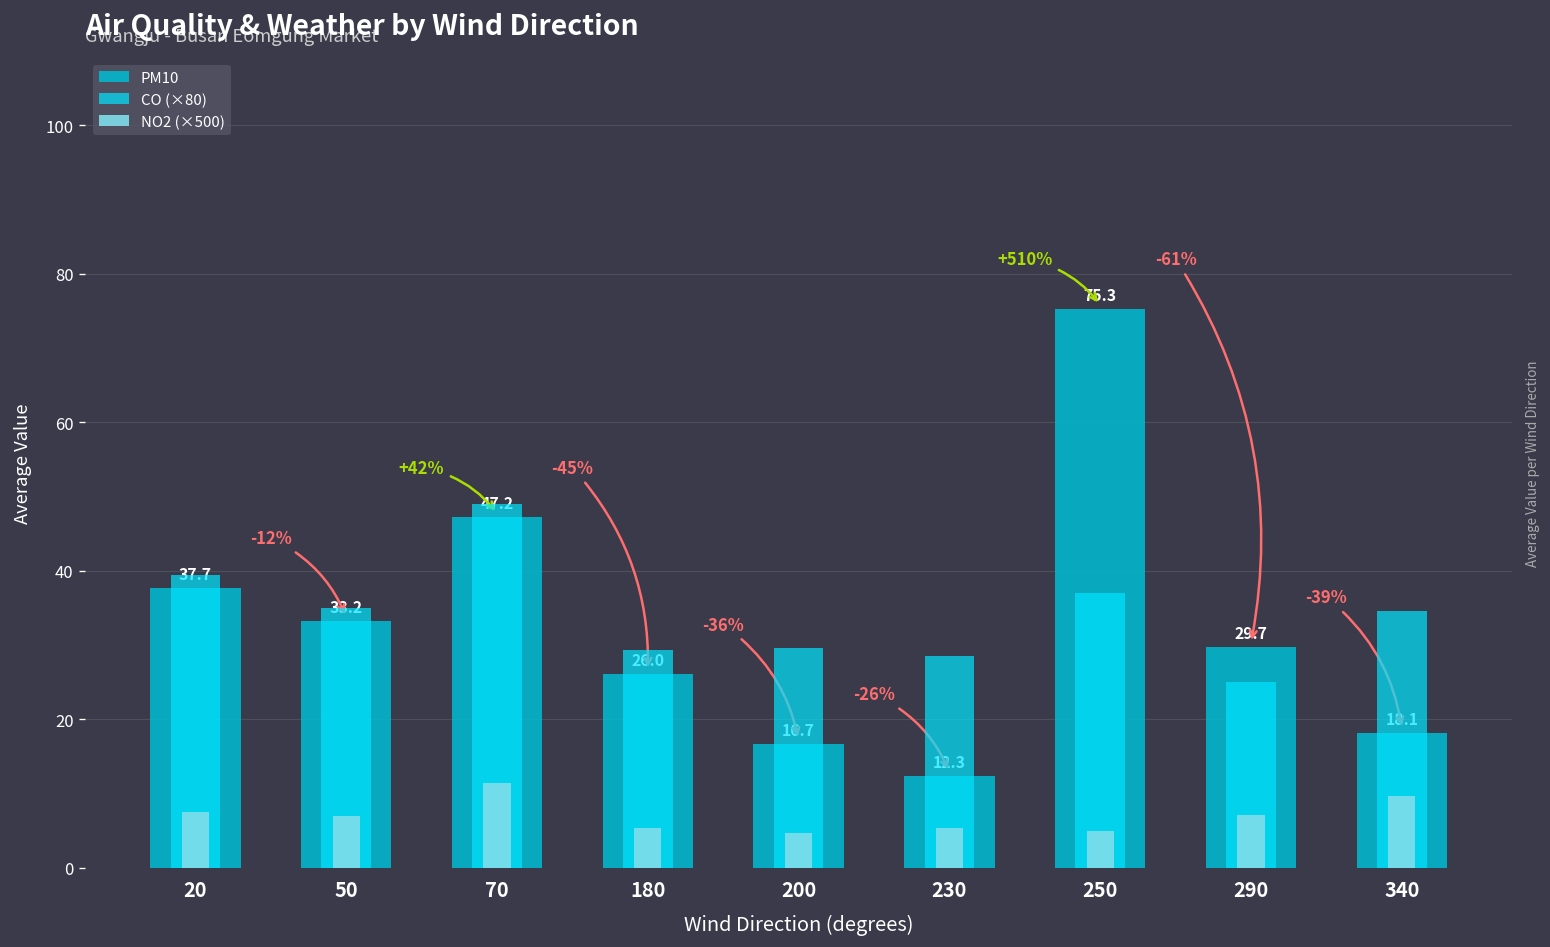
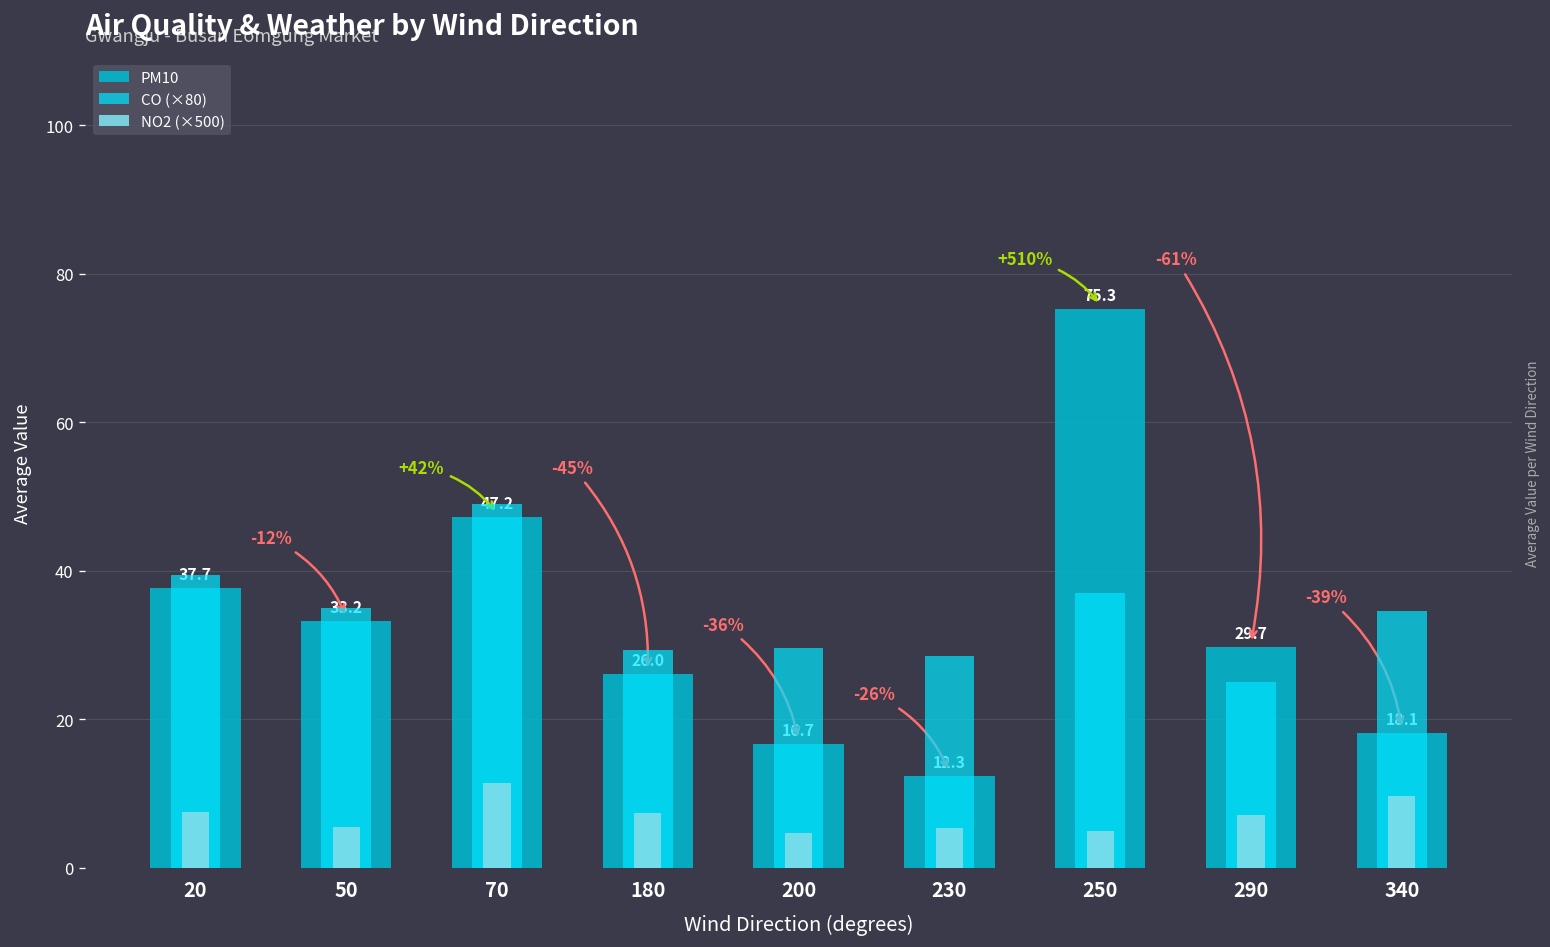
  {
    "NO2 (×500)": {
-     "50": 7,
-     "180": 5
+     "50": 6,
+     "180": 7
    }
  }
